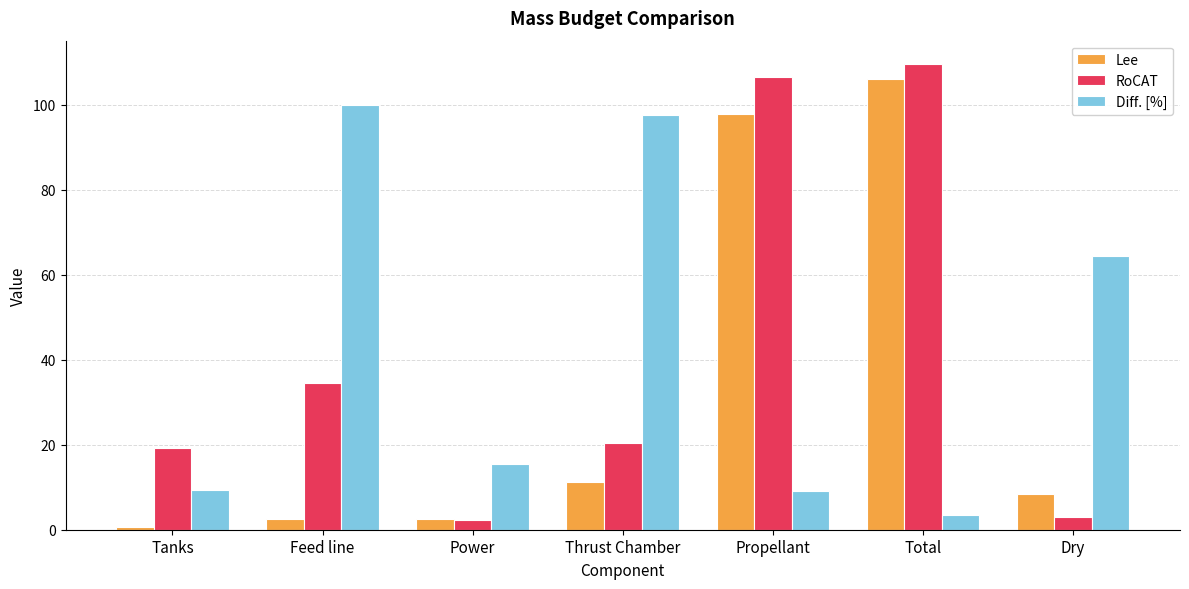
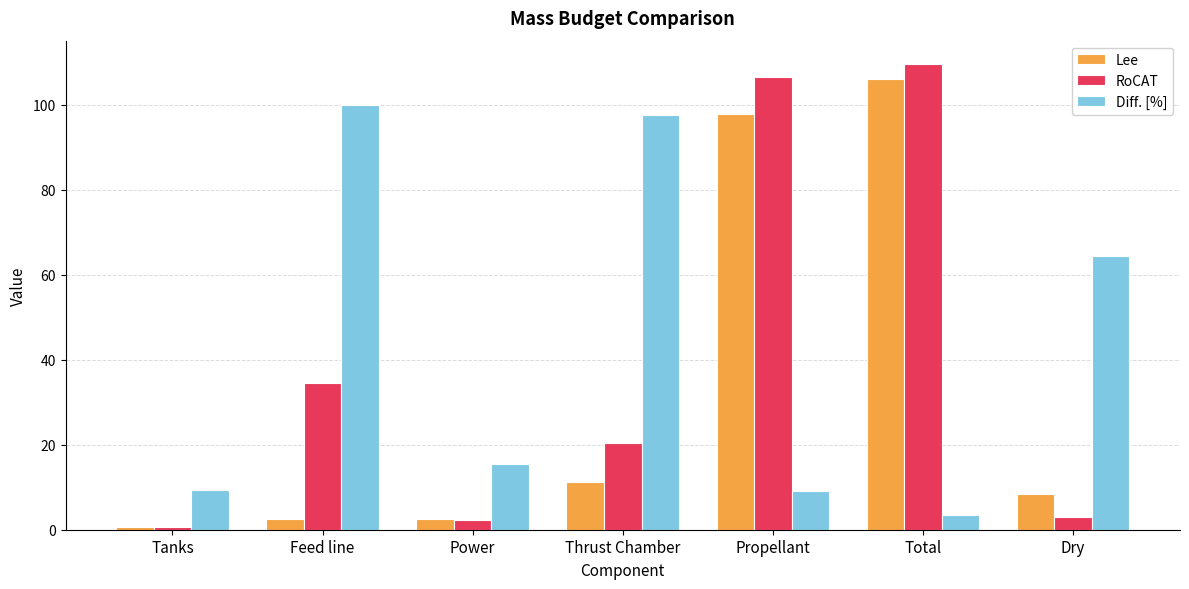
  {
    "Lee": {
      "Tanks": 1,
      "Feed line": 2,
      "Power": 3,
      "Thrust Chamber": 11,
      "Propellant": 98,
      "Total": 106,
      "Dry": 8
    },
    "RoCAT": {
-     "Tanks": 19,
+     "Tanks": 1,
      "Feed line": 35,
      "Power": 2,
      "Thrust Chamber": 20,
      "Propellant": 107,
      "Total": 110,
      "Dry": 3
    },
    "Diff. [%]": {
      "Tanks": 9,
      "Feed line": 100,
      "Power": 15,
      "Thrust Chamber": 98,
      "Propellant": 9,
      "Total": 3,
      "Dry": 64
    }
  }
